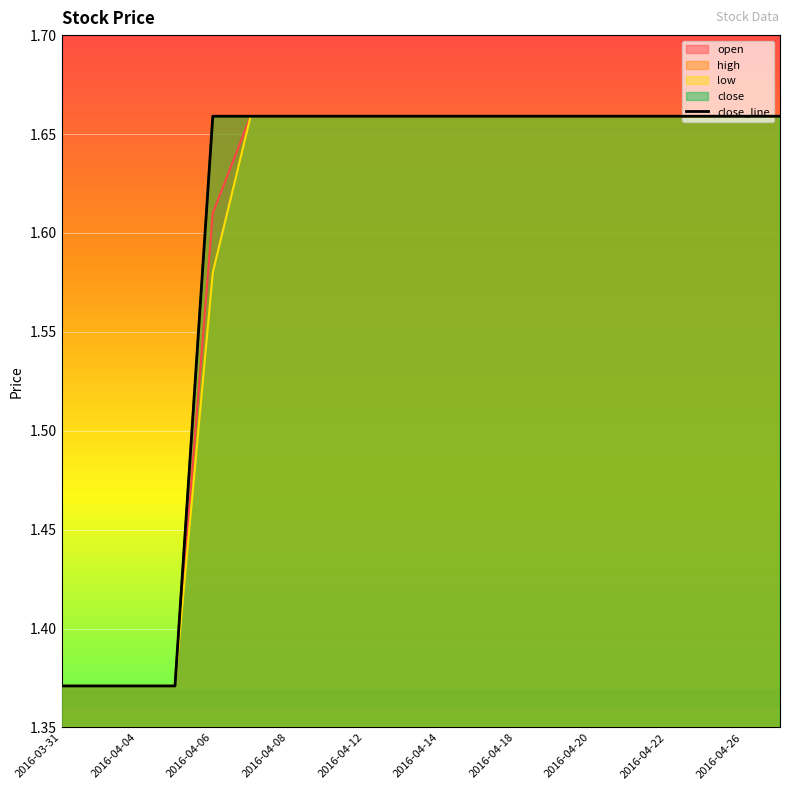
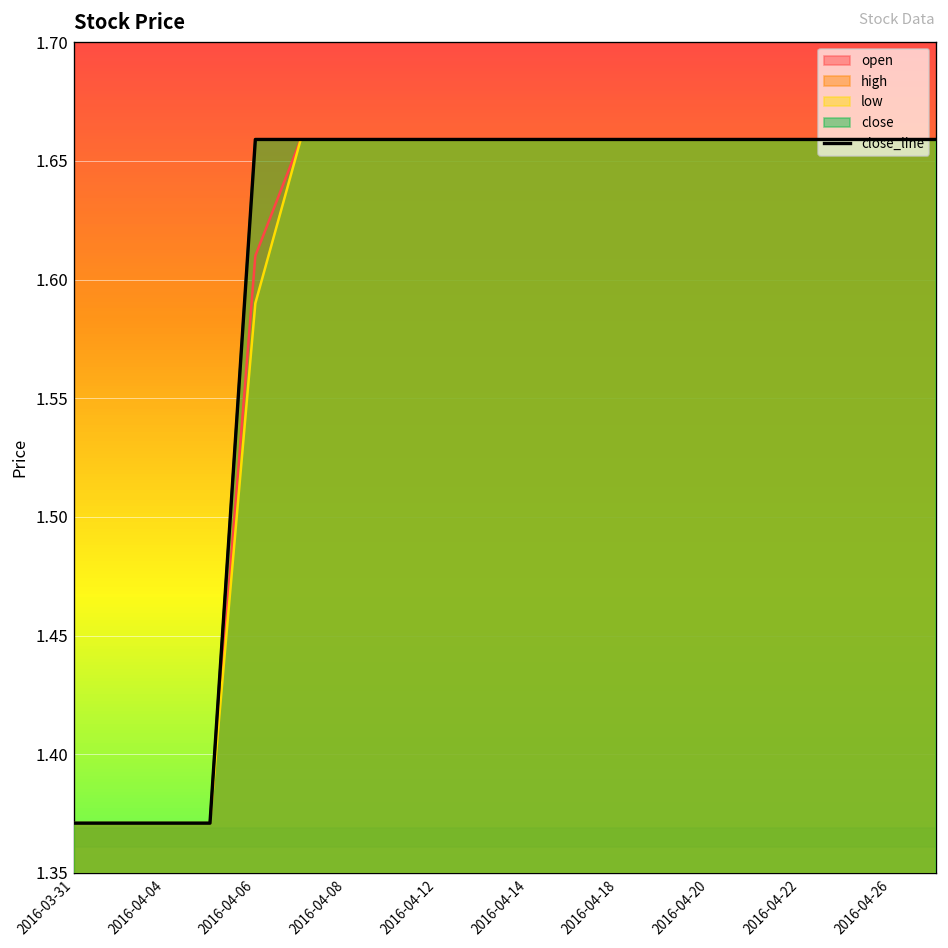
  {
    "open": {
      "2016-04-06": 1.61
    },
    "close": {
      "2016-04-06": 1.66
    },
    "low": {
-     "2016-04-06": 1.58
+     "2016-04-06": 1.59
    }
  }
